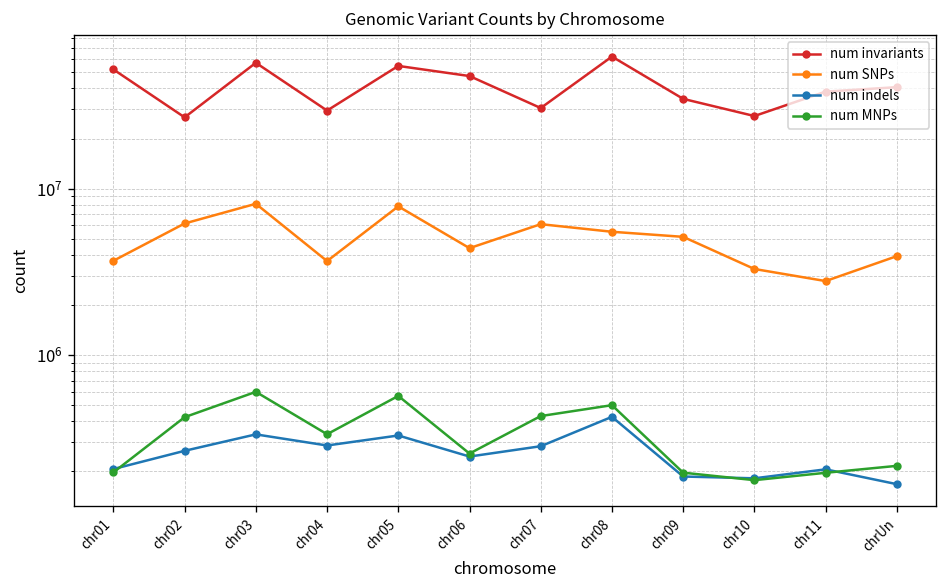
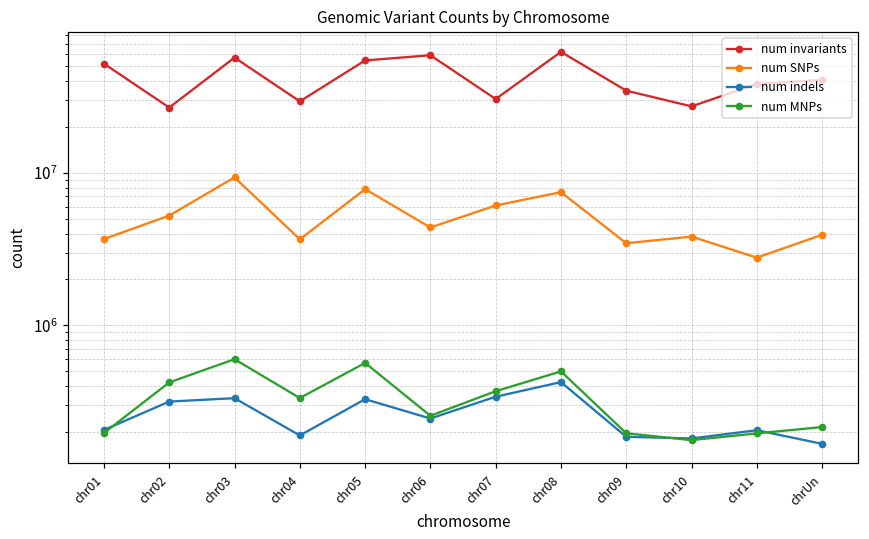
  {
    "num invariants": {
      "chr01": 52000000,
      "chr02": 27000000,
      "chr03": 57000000,
      "chr04": 29000000,
      "chr05": 55000000,
-     "chr06": 47000000,
+     "chr06": 59000000,
      "chr07": 30000000,
      "chr08": 60000000,
      "chr09": 35000000,
      "chr10": 27000000
    },
    "num SNPs": {
      "chr01": 3700000,
-     "chr02": 6000000,
-     "chr03": 8000000,
+     "chr02": 5200000,
+     "chr03": 9000000,
      "chr04": 3700000,
      "chr05": 8000000,
      "chr06": 4400000,
      "chr07": 6000000,
-     "chr08": 5500000,
-     "chr09": 5100000,
-     "chr10": 3300000,
+     "chr08": 7000000,
+     "chr09": 3500000,
+     "chr10": 3800000,
      "chr11": 2800000,
      "chrUn": 3900000
    },
    "num indels": {
      "chr01": 210000,
-     "chr02": 270000,
+     "chr02": 320000,
      "chr03": 330000,
-     "chr04": 290000,
+     "chr04": 190000,
      "chr05": 330000,
-     "chr07": 280000,
+     "chr07": 340000,
      "chr08": 420000,
      "chr09": 190000,
      "chr11": 210000,
      "chrUn": 170000
    },
    "num MNPs": {
      "chr01": 200000,
      "chr02": 420000,
      "chr03": 600000,
      "chr04": 330000,
      "chr05": 570000,
-     "chr07": 430000,
+     "chr07": 370000,
      "chr08": 500000,
      "chr09": 200000,
      "chr11": 200000,
      "chrUn": 220000
    }
  }
